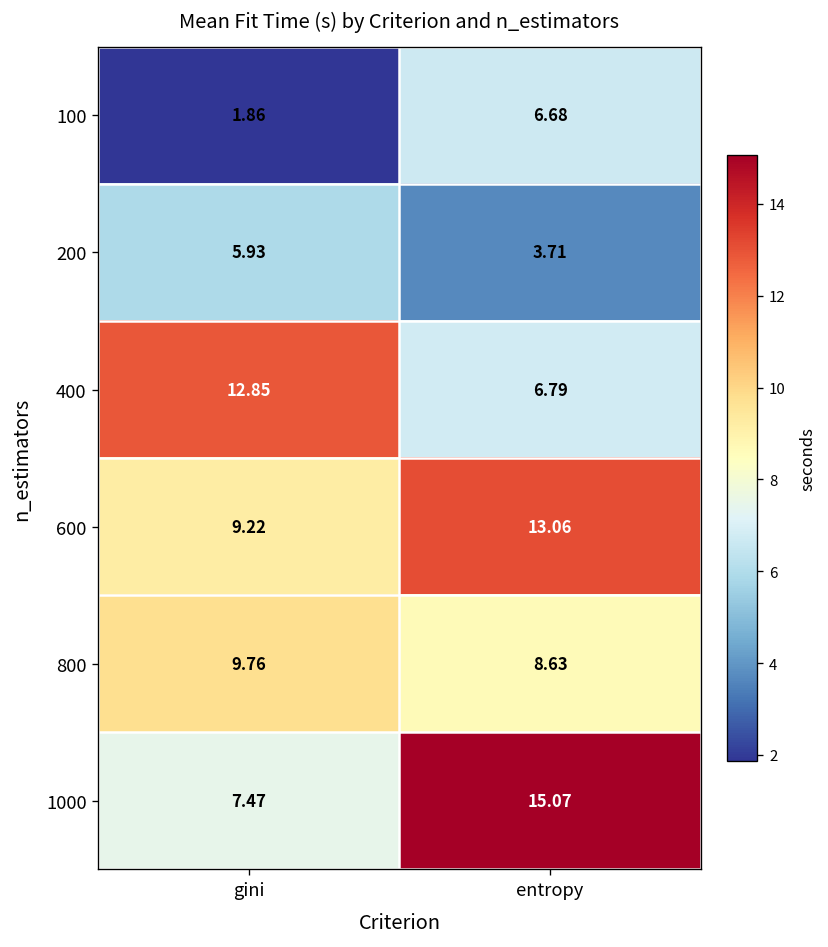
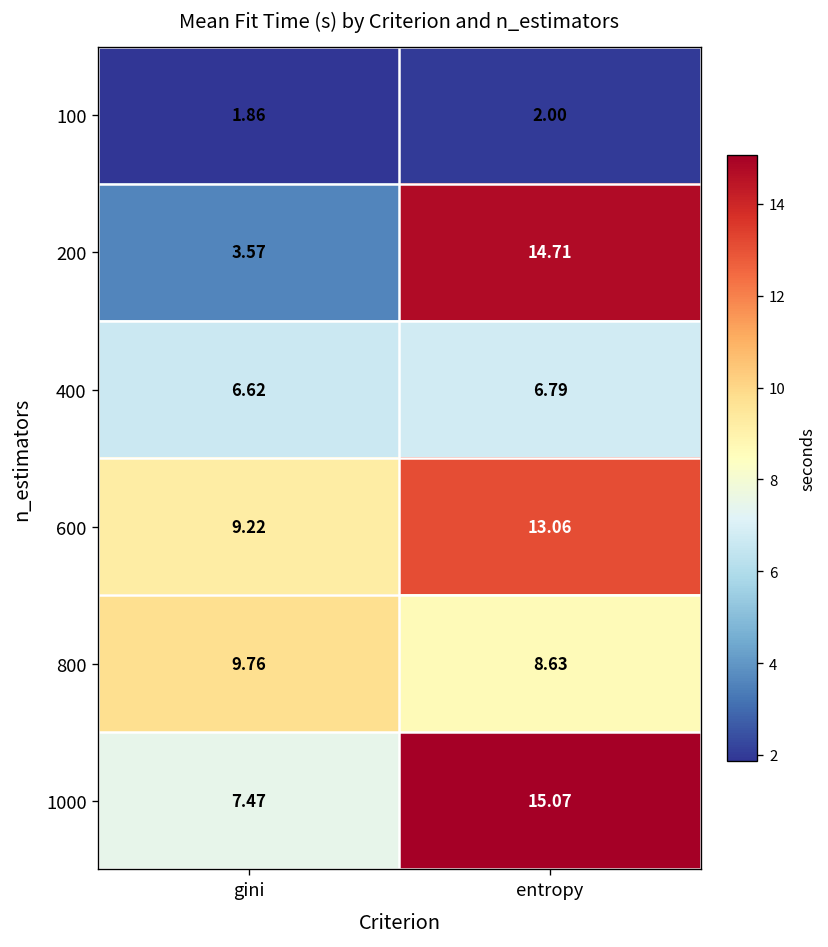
  {
    "100": {
      "gini": 1.86,
-     "entropy": 6.68
+     "entropy": 2.00
    },
    "200": {
-     "gini": 5.93,
-     "entropy": 3.71
+     "gini": 3.57,
+     "entropy": 14.71
    },
    "400": {
-     "gini": 12.85,
+     "gini": 6.62,
      "entropy": 6.79
    },
    "600": {
      "gini": 9.22,
      "entropy": 13.06
    },
    "800": {
      "gini": 9.76,
      "entropy": 8.63
    },
    "1000": {
      "gini": 7.47,
      "entropy": 15.07
    }
  }
